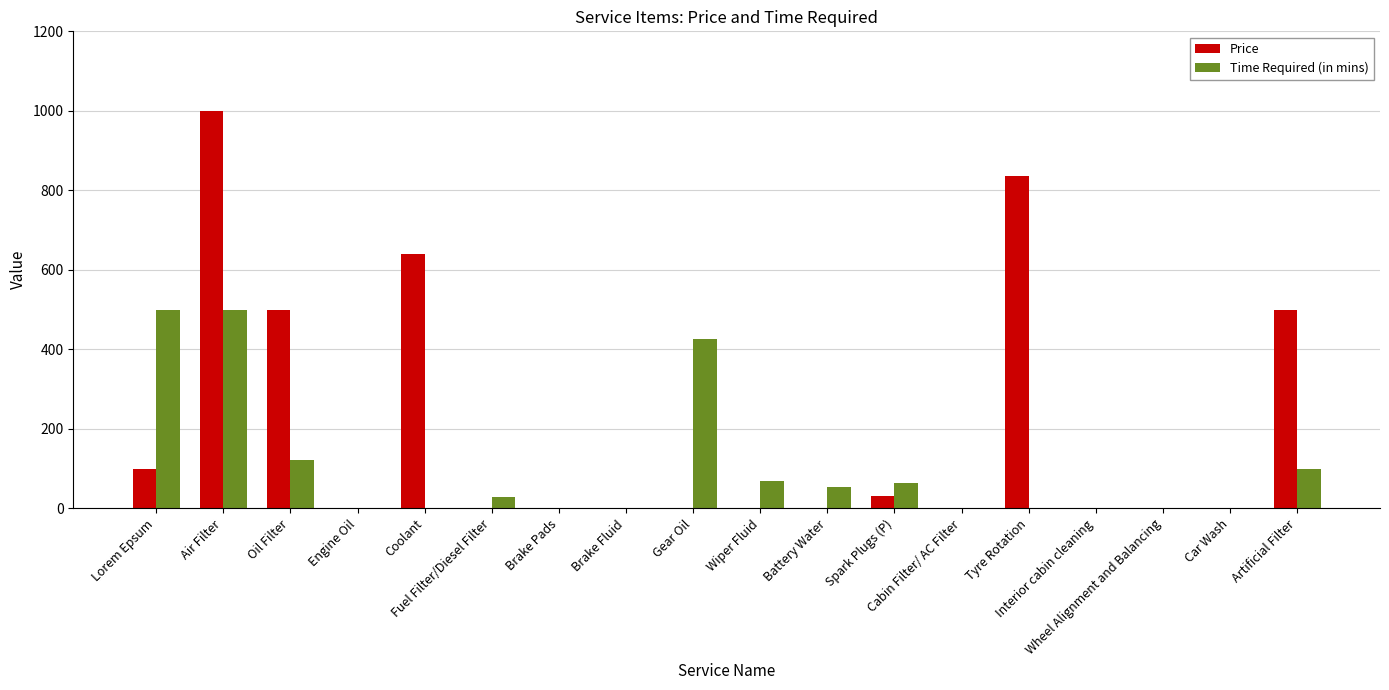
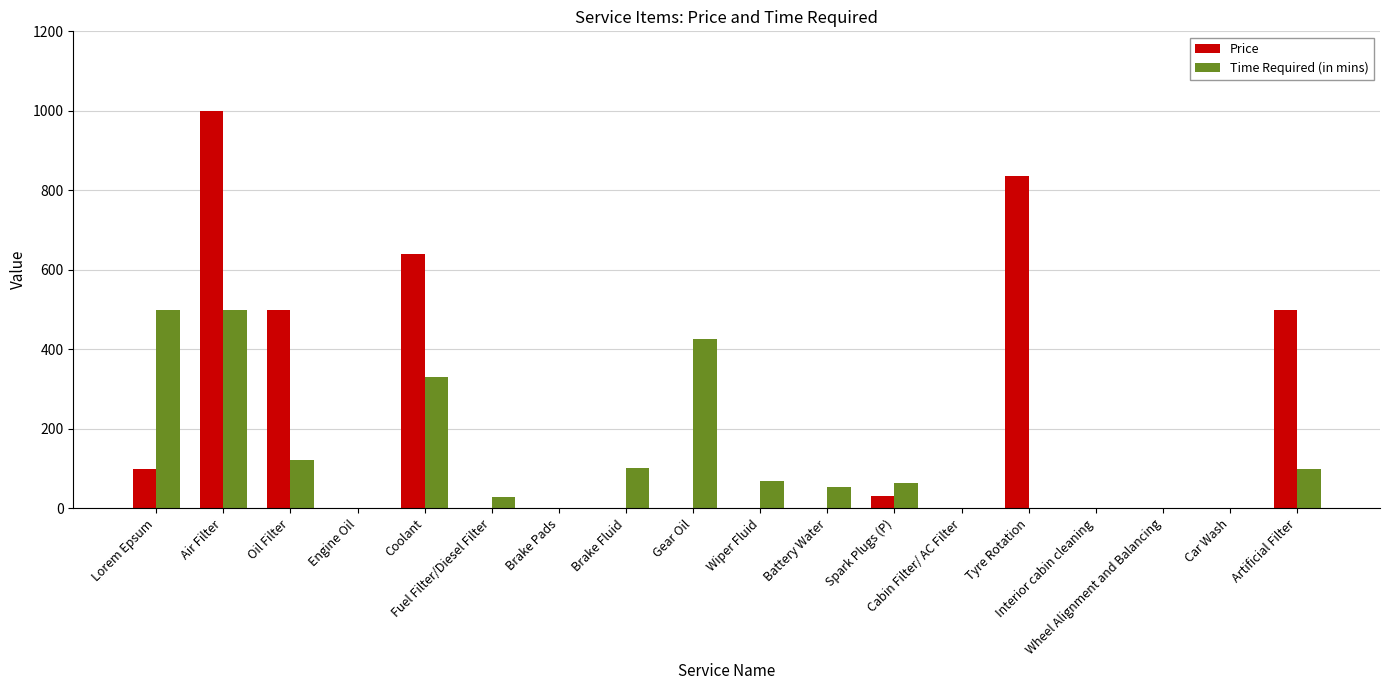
  {
    "Price": {
      "Lorem Epsum": 100,
      "Air Filter": 1000,
      "Oil Filter": 500,
      "Engine Oil": 0,
      "Coolant": 640,
      "Fuel Filter/Diesel Filter": 0,
      "Brake Pads": 0,
      "Brake Fluid": 0,
      "Gear Oil": 0,
      "Wiper Fluid": 0,
      "Battery Water": 0,
      "Spark Plugs (P)": 30,
      "Cabin Filter/ AC Filter": 0,
      "Tyre Rotation": 840,
      "Interior cabin cleaning": 0,
      "Wheel Alignment and Balancing": 0,
      "Car Wash": 0,
      "Artificial Filter": 500
    },
    "Time Required (in mins)": {
      "Lorem Epsum": 500,
      "Air Filter": 500,
      "Oil Filter": 120,
      "Engine Oil": 0,
-     "Coolant": 0,
+     "Coolant": 330,
      "Fuel Filter/Diesel Filter": 30,
      "Brake Pads": 0,
-     "Brake Fluid": 0,
+     "Brake Fluid": 100,
      "Gear Oil": 430,
      "Wiper Fluid": 70,
      "Battery Water": 50,
      "Spark Plugs (P)": 60,
      "Cabin Filter/ AC Filter": 0,
      "Tyre Rotation": 0,
      "Interior cabin cleaning": 0,
      "Wheel Alignment and Balancing": 0,
      "Car Wash": 0,
      "Artificial Filter": 100
    }
  }
